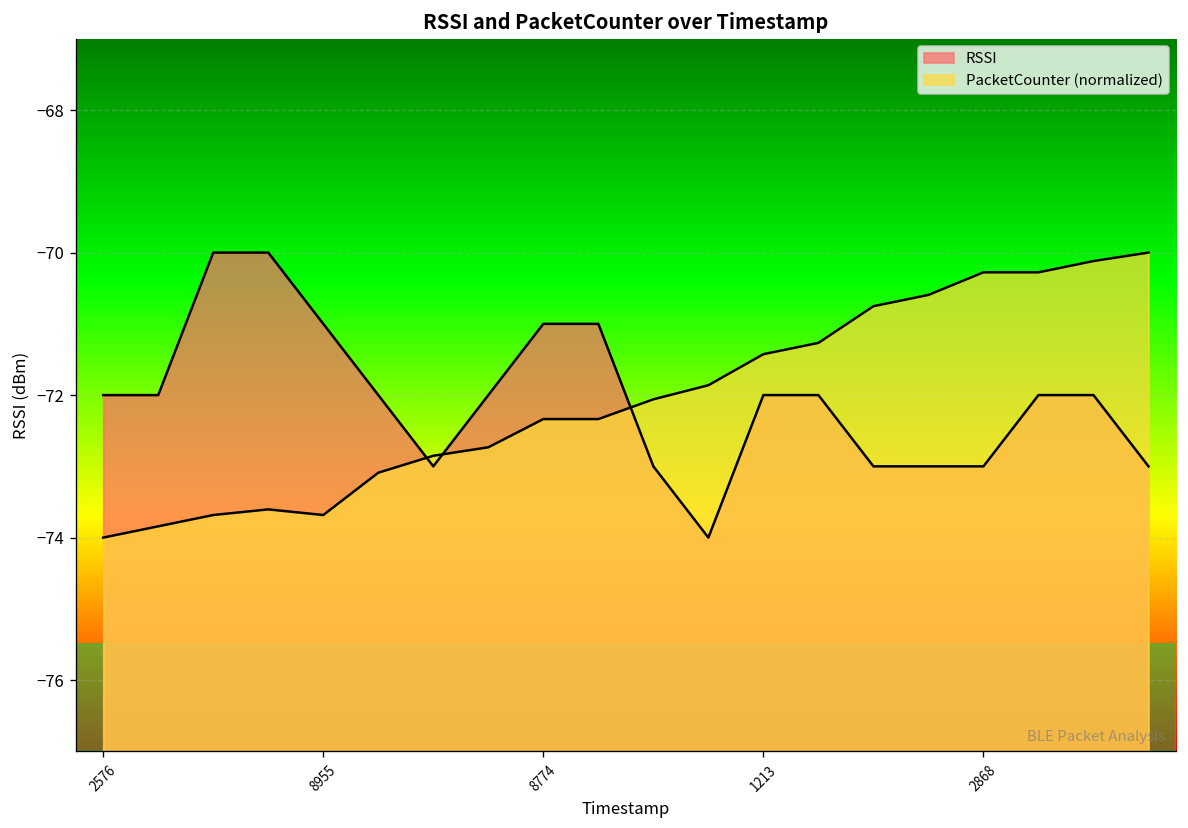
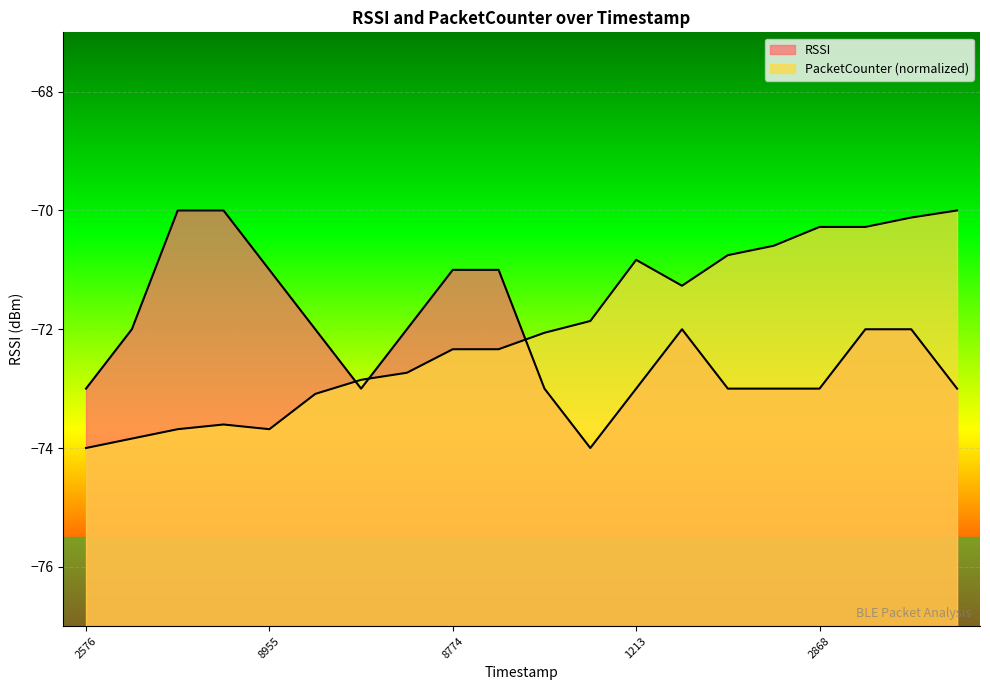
  {
    "RSSI": {
-     "2576": -72,
+     "2576": -73,
      "8955": -71,
      "8774": -71,
-     "1213": -72,
+     "1213": -73,
      "2868": -73
    },
    "PacketCounter (normalized)": {
      "2576": -74.0,
      "8955": -73.7,
      "8774": -72.3,
-     "1213": -71.4,
+     "1213": -70.8,
      "2868": -70.3
    }
  }
